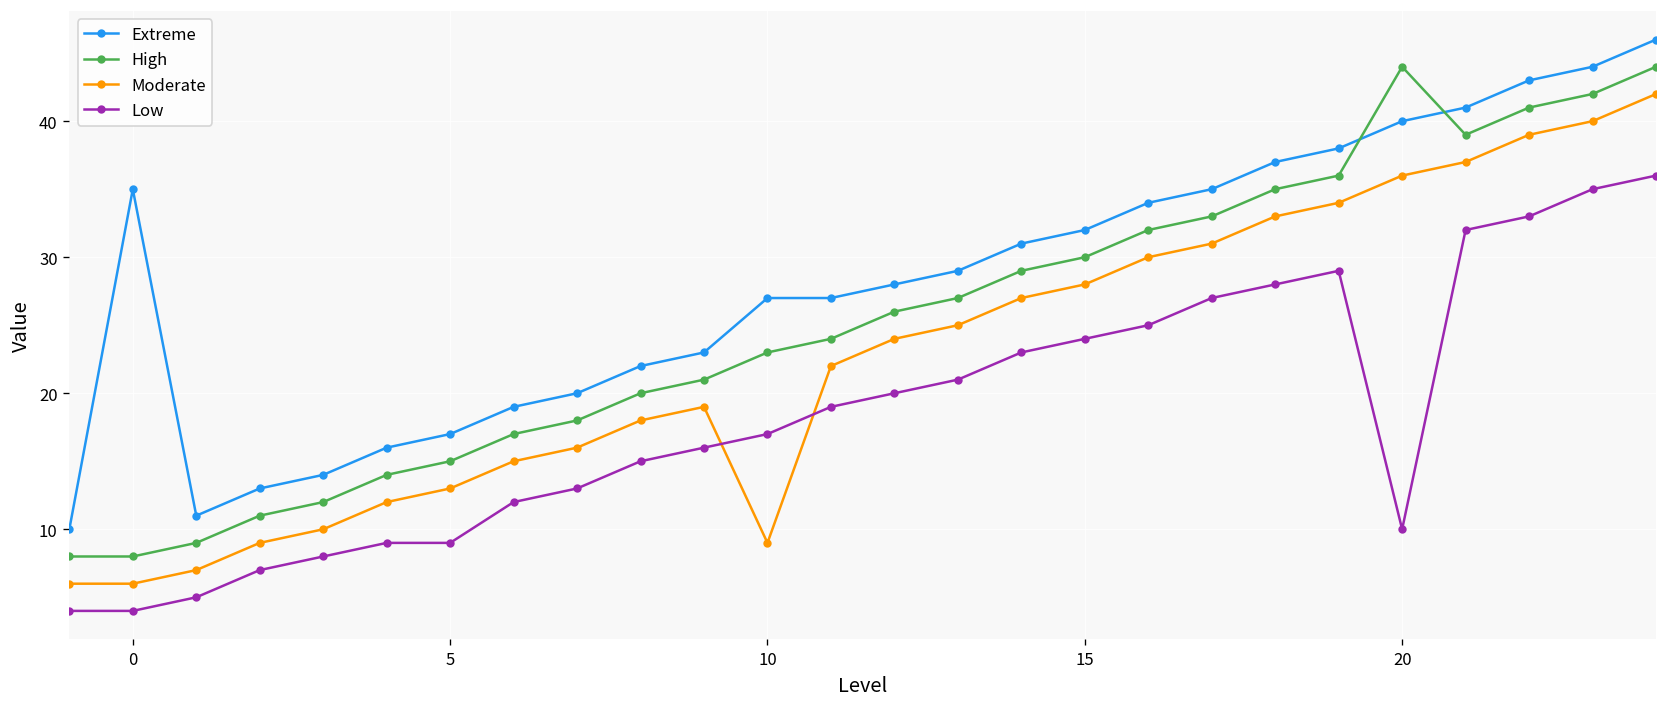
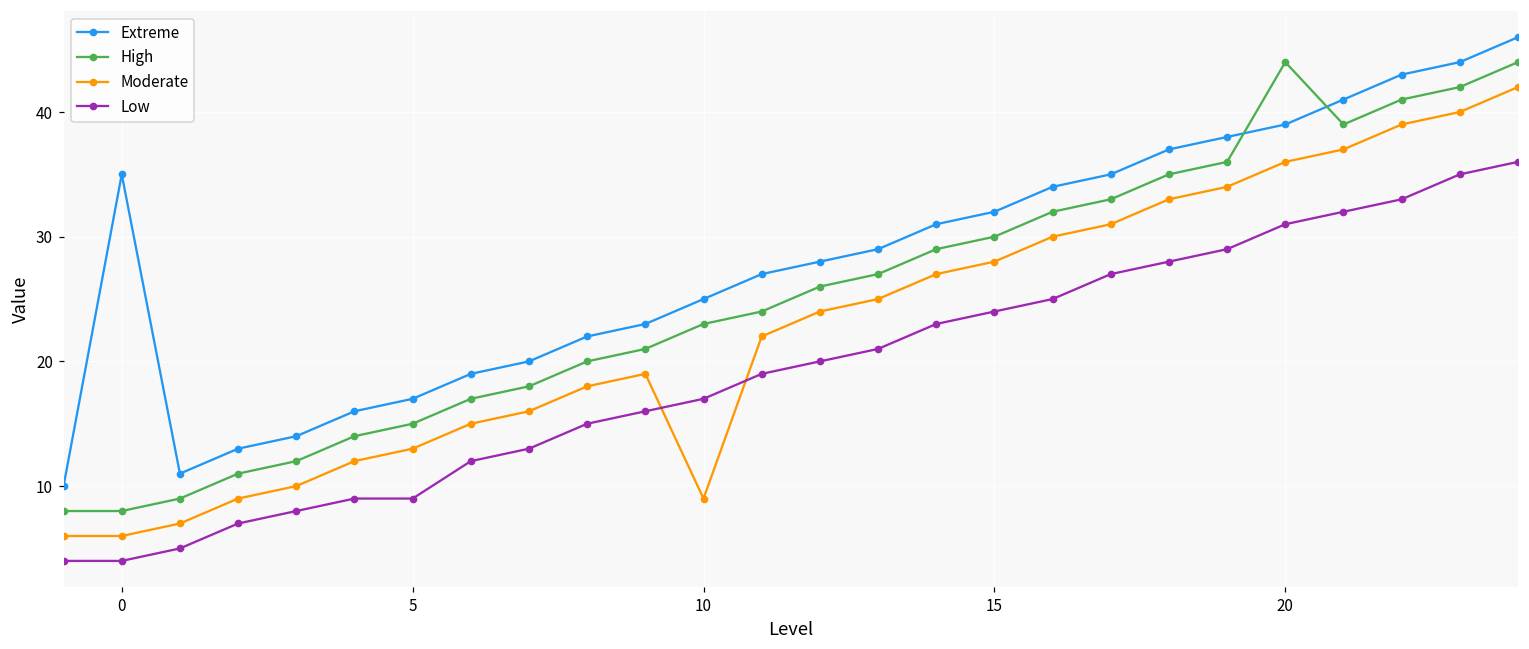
  {
    "Extreme": {
      "0": 35,
      "5": 17,
-     "10": 27,
+     "10": 25,
      "15": 32,
-     "20": 40
+     "20": 39
    },
    "High": {
      "0": 8,
      "5": 15,
      "10": 23,
      "15": 30,
      "20": 44
    },
    "Moderate": {
      "0": 6,
      "5": 13,
      "10": 9,
      "15": 28,
      "20": 36
    },
    "Low": {
      "0": 4,
      "5": 9,
      "10": 17,
      "15": 24,
-     "20": 10
+     "20": 31
    }
  }
